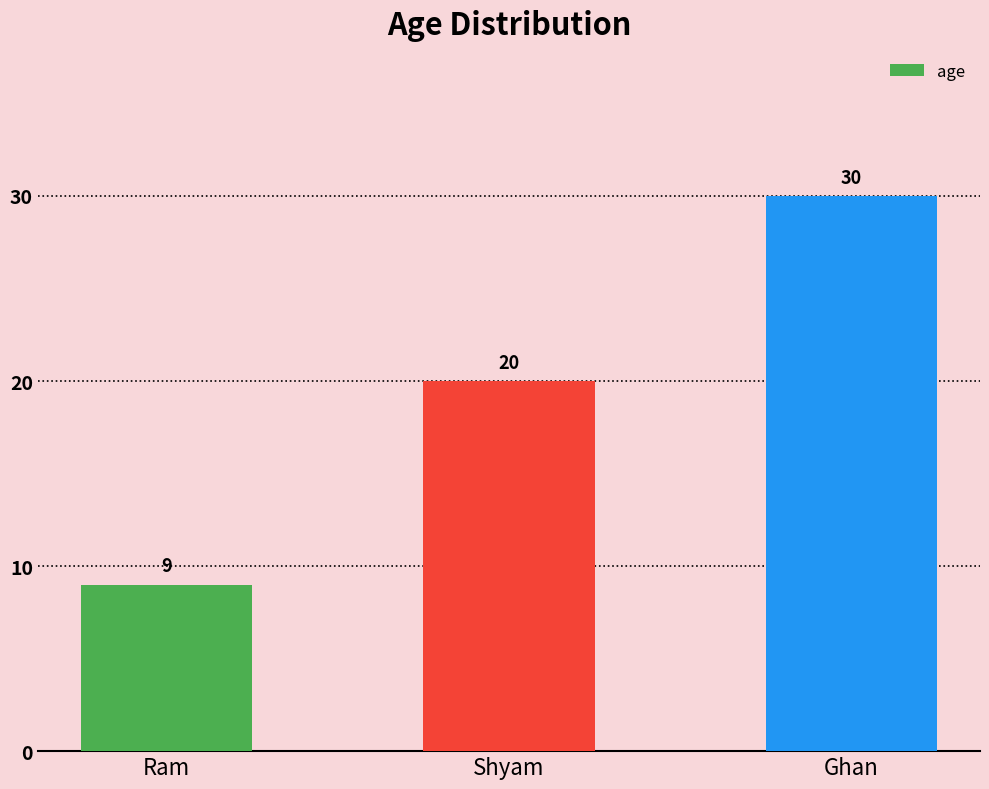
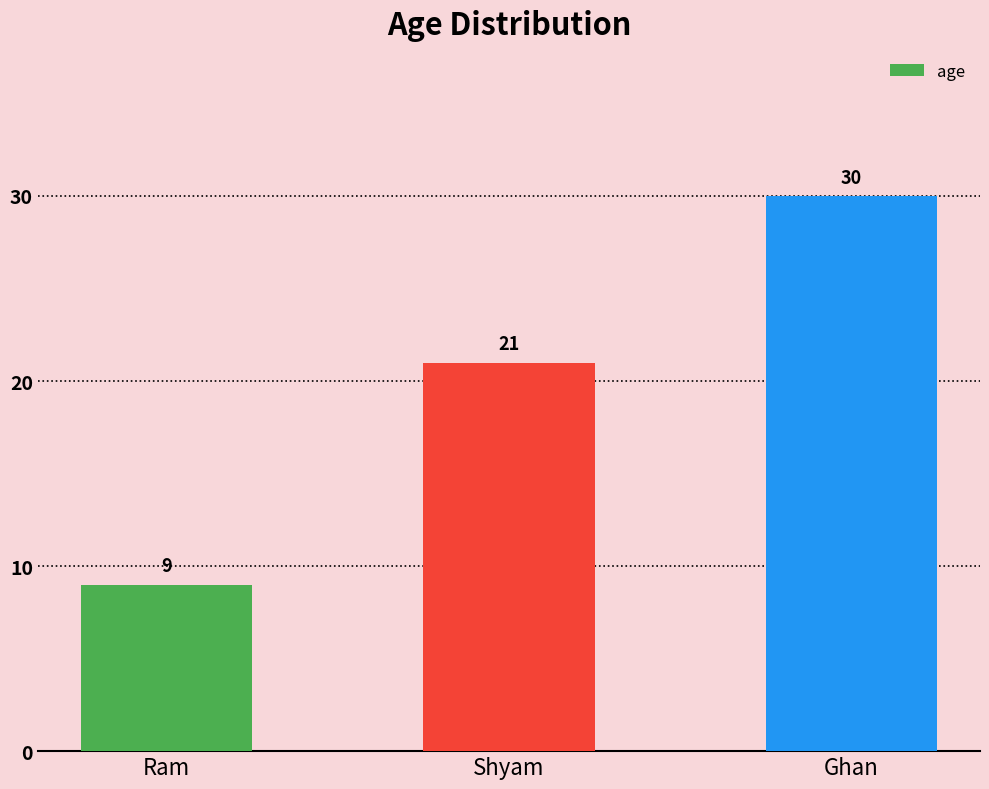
  {
    "Ram": 9,
-   "Shyam": 20,
+   "Shyam": 21,
    "Ghan": 30
  }
